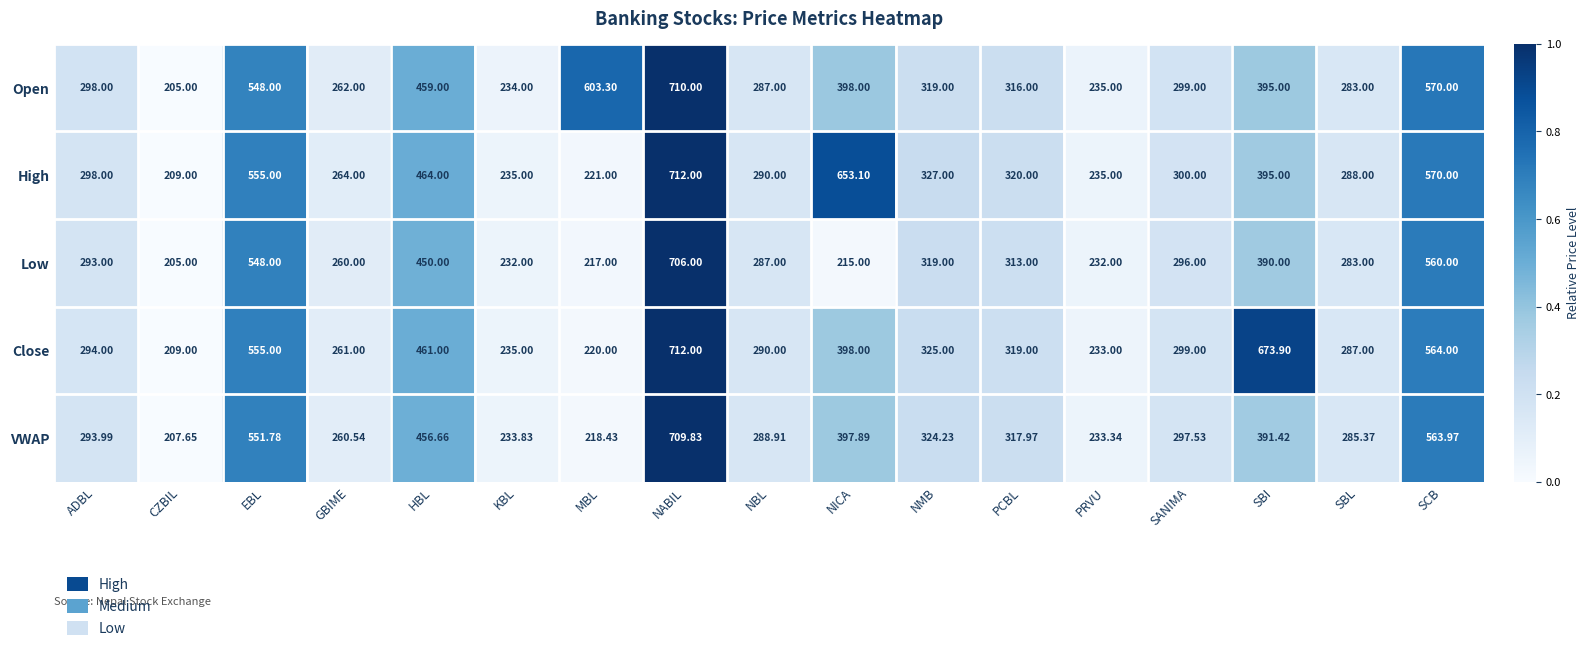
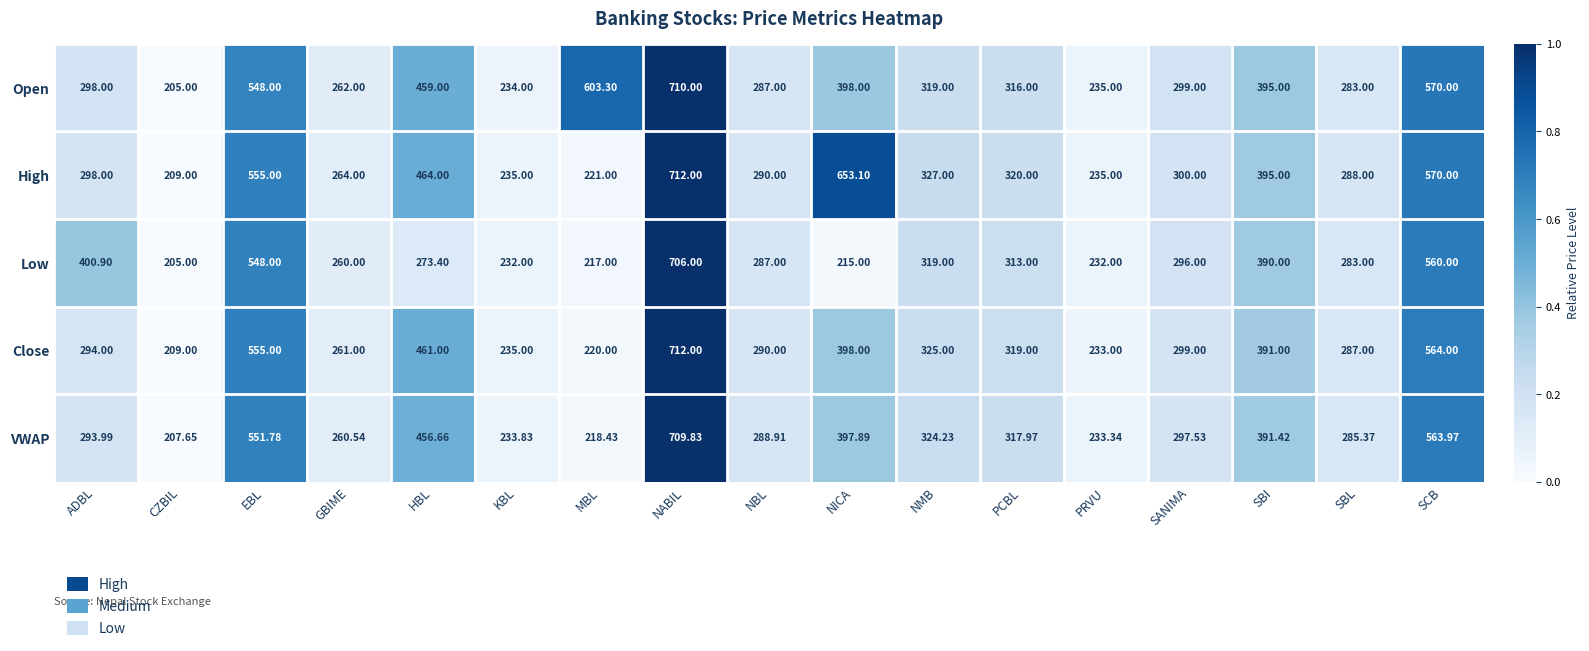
  {
    "Open": {
      "ADBL": 298.00,
      "CZBIL": 205.00,
      "EBL": 548.00,
      "GBIME": 262.00,
      "HBL": 459.00,
      "KBL": 234.00,
      "MBL": 603.30,
      "NABIL": 710.00,
      "NBL": 287.00,
      "NICA": 398.00,
      "NMB": 319.00,
      "PCBL": 316.00,
      "PRVU": 235.00,
      "SANIMA": 299.00,
      "SBI": 395.00,
      "SBL": 283.00,
      "SCB": 570.00
    },
    "High": {
      "ADBL": 298.00,
      "CZBIL": 209.00,
      "EBL": 555.00,
      "GBIME": 264.00,
      "HBL": 464.00,
      "KBL": 235.00,
      "MBL": 221.00,
      "NABIL": 712.00,
      "NBL": 290.00,
      "NICA": 653.10,
      "NMB": 327.00,
      "PCBL": 320.00,
      "PRVU": 235.00,
      "SANIMA": 300.00,
      "SBI": 395.00,
      "SBL": 288.00,
      "SCB": 570.00
    },
    "Low": {
-     "ADBL": 293.00,
+     "ADBL": 400.90,
      "CZBIL": 205.00,
      "EBL": 548.00,
      "GBIME": 260.00,
-     "HBL": 450.00,
+     "HBL": 273.40,
      "KBL": 232.00,
      "MBL": 217.00,
      "NABIL": 706.00,
      "NBL": 287.00,
      "NICA": 215.00,
      "NMB": 319.00,
      "PCBL": 313.00,
      "PRVU": 232.00,
      "SANIMA": 296.00,
      "SBI": 390.00,
      "SBL": 283.00,
      "SCB": 560.00
    },
    "Close": {
      "ADBL": 294.00,
      "CZBIL": 209.00,
      "EBL": 555.00,
      "GBIME": 261.00,
      "HBL": 461.00,
      "KBL": 235.00,
      "MBL": 220.00,
      "NABIL": 712.00,
      "NBL": 290.00,
      "NICA": 398.00,
      "NMB": 325.00,
      "PCBL": 319.00,
      "PRVU": 233.00,
      "SANIMA": 299.00,
-     "SBI": 673.90,
+     "SBI": 391.00,
      "SBL": 287.00,
      "SCB": 564.00
    },
    "VWAP": {
      "ADBL": 293.99,
      "CZBIL": 207.65,
      "EBL": 551.78,
      "GBIME": 260.54,
      "HBL": 456.66,
      "KBL": 233.83,
      "MBL": 218.43,
      "NABIL": 709.83,
      "NBL": 288.91,
      "NICA": 397.89,
      "NMB": 324.23,
      "PCBL": 317.97,
      "PRVU": 233.34,
      "SANIMA": 297.53,
      "SBI": 391.42,
      "SBL": 285.37,
      "SCB": 563.97
    }
  }
